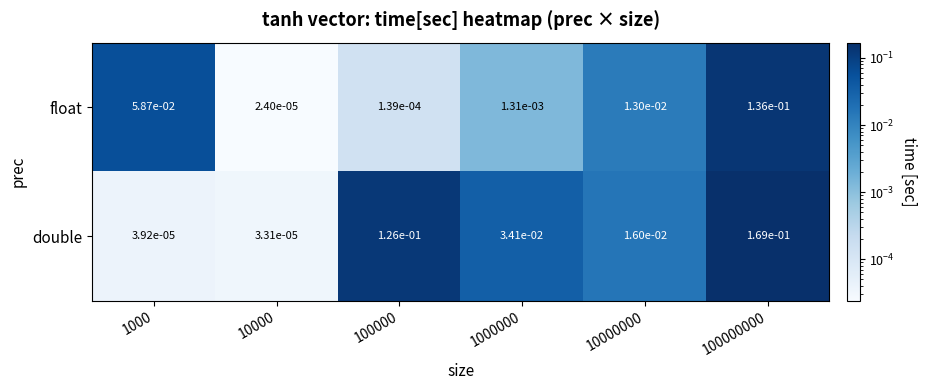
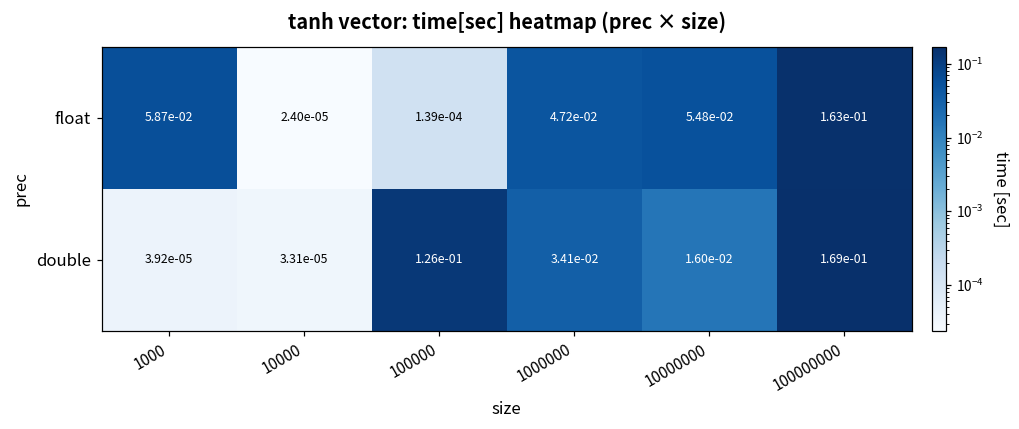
  {
    "float": {
      "1000": "5.87e-02",
      "10000": "2.40e-05",
      "100000": "1.39e-04",
-     "1000000": "1.31e-03",
-     "10000000": "1.30e-02",
-     "100000000": "1.36e-01"
+     "1000000": "4.72e-02",
+     "10000000": "5.48e-02",
+     "100000000": "1.63e-01"
    },
    "double": {
      "1000": "3.92e-05",
      "10000": "3.31e-05",
      "100000": "1.26e-01",
      "1000000": "3.41e-02",
      "10000000": "1.60e-02",
      "100000000": "1.69e-01"
    }
  }
